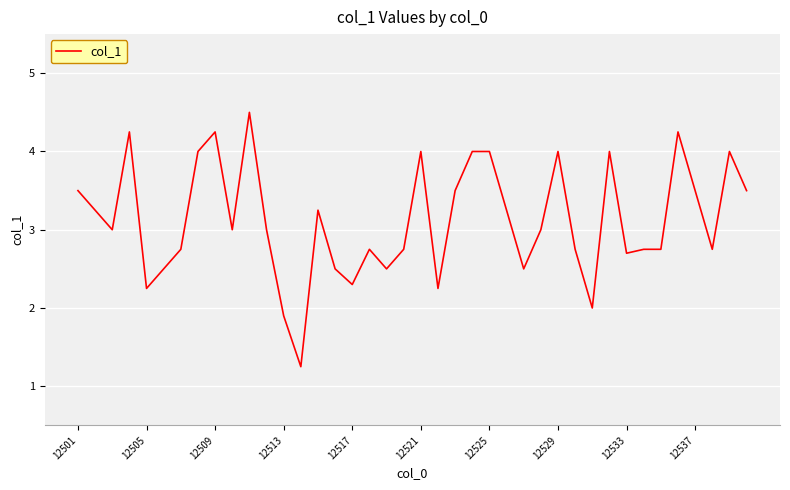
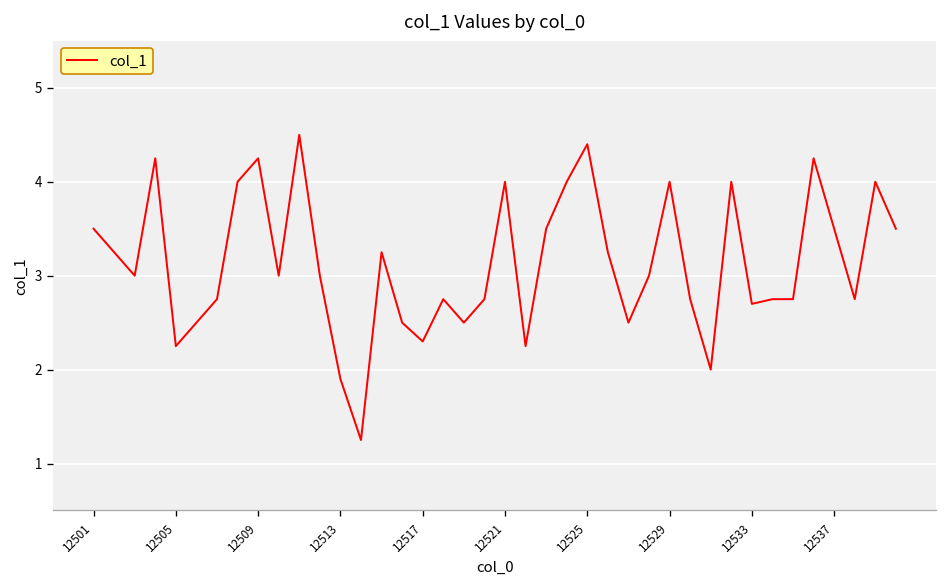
  {
    "12501": 3.5,
    "12505": 2.3,
    "12509": 4.3,
    "12513": 1.9,
    "12517": 2.3,
    "12521": 4.0,
-   "12525": 4.0,
+   "12525": 4.4,
    "12529": 4.0,
    "12533": 2.7,
    "12537": 3.5
  }
